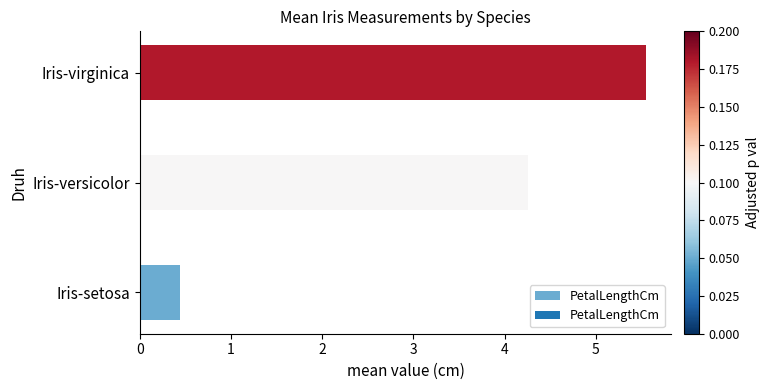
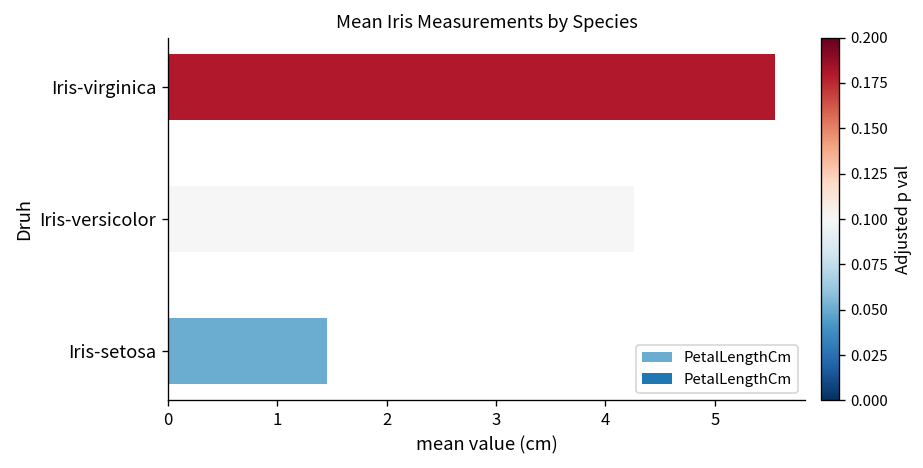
  {
    "Iris-virginica": 5.6,
    "Iris-versicolor": 4.3,
-   "Iris-setosa": 0.4
+   "Iris-setosa": 1.5
  }
